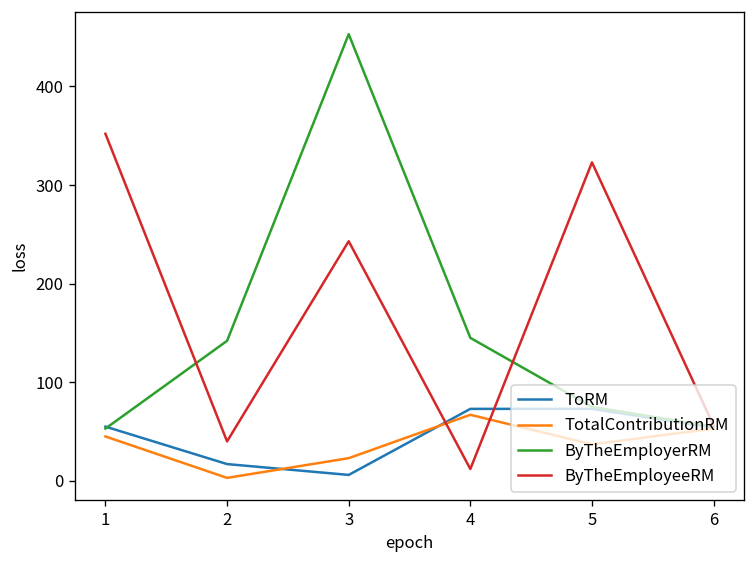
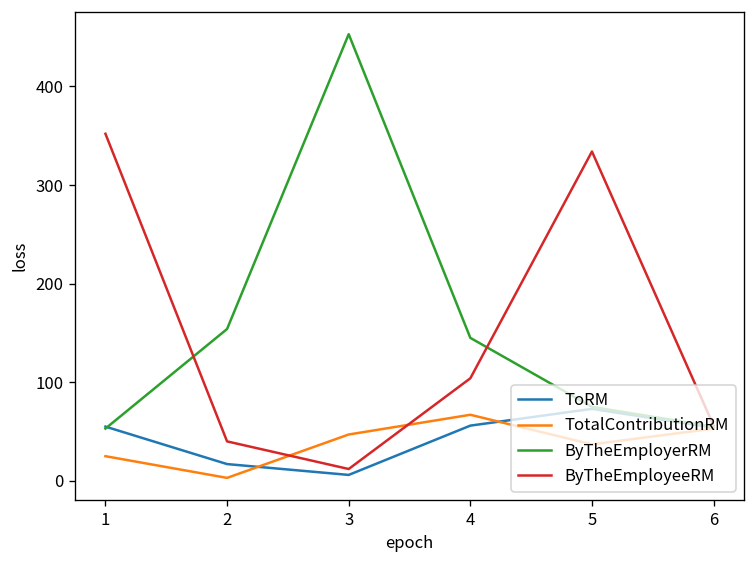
  {
    "ToRM": {
      "2": 20,
      "3": 10,
-     "4": 70
+     "4": 60
    },
    "TotalContributionRM": {
-     "1": 50,
+     "1": 30,
      "2": 0,
-     "3": 20,
+     "3": 50,
      "4": 70
    },
    "ByTheEmployerRM": {
-     "2": 140,
+     "2": 150,
      "3": 450,
      "4": 150
    },
    "ByTheEmployeeRM": {
      "1": 350,
      "2": 40,
-     "3": 240,
-     "4": 10,
-     "5": 320
+     "3": 10,
+     "4": 100,
+     "5": 330
    }
  }
